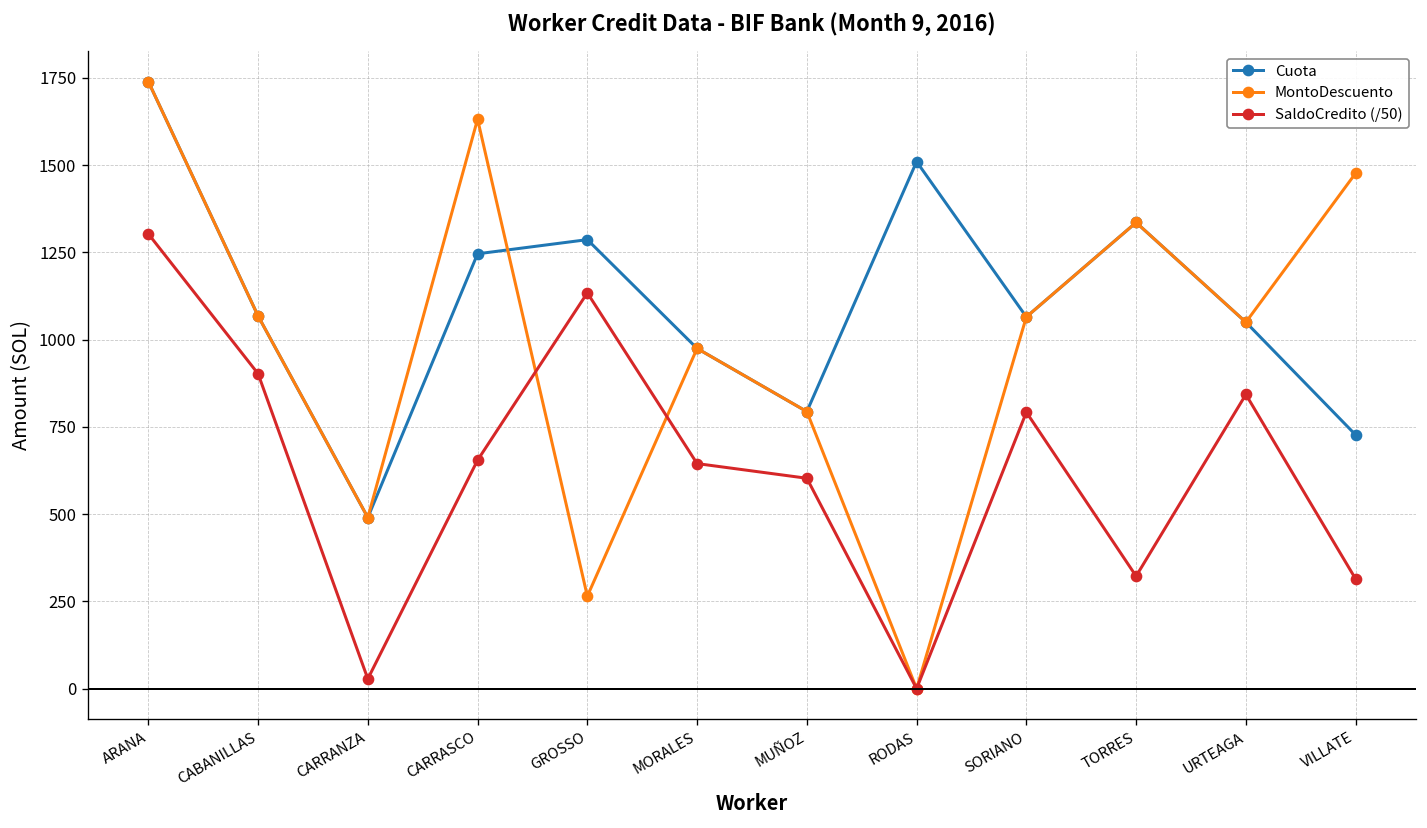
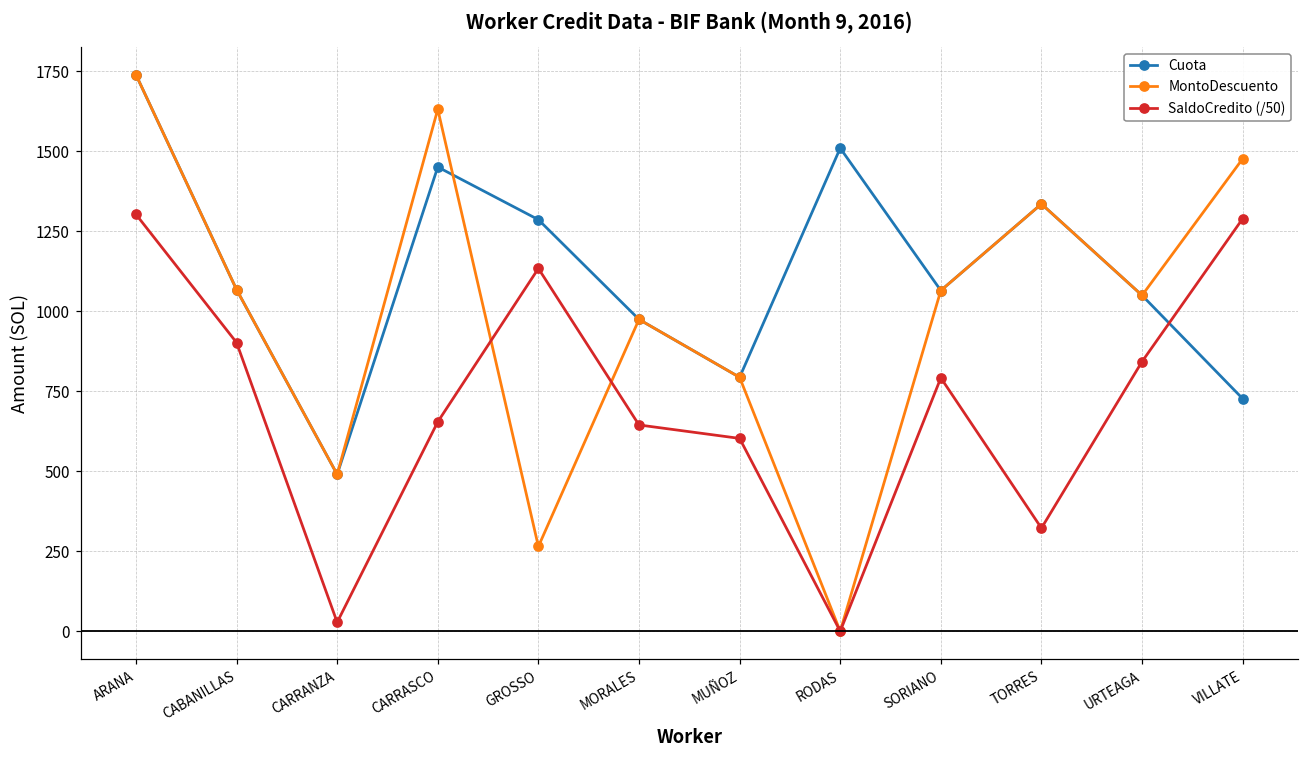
  {
    "Cuota": {
-     "CARRASCO": 1250,
+     "CARRASCO": 1450,
      "GROSSO": 1290,
      "RODAS": 1510,
      "VILLATE": 730
    },
    "MontoDescuento": {
      "CARRASCO": 1630,
      "GROSSO": 260,
      "VILLATE": 1480
    },
    "SaldoCredito (/50)": {
      "ARANA": 1300,
      "CABANILLAS": 900,
      "CARRANZA": 30,
      "CARRASCO": 650,
      "GROSSO": 1130,
      "MORALES": 640,
      "MUÑOZ": 600,
      "SORIANO": 790,
      "TORRES": 320,
      "URTEAGA": 840,
-     "VILLATE": 310
+     "VILLATE": 1290
    }
  }
